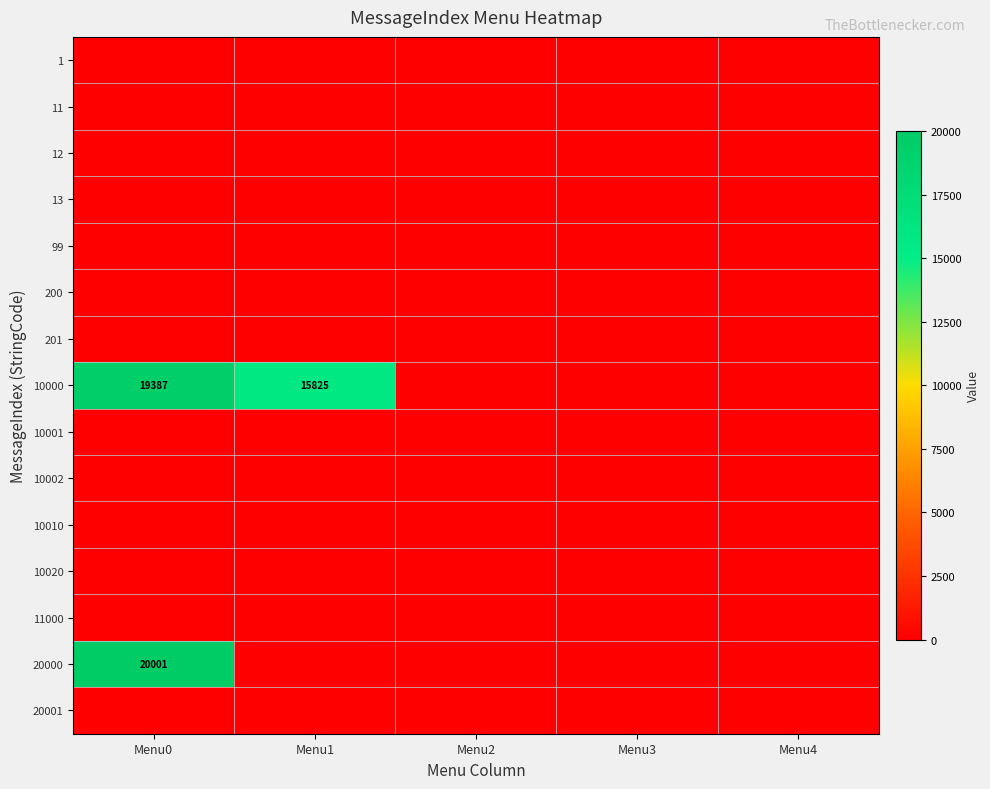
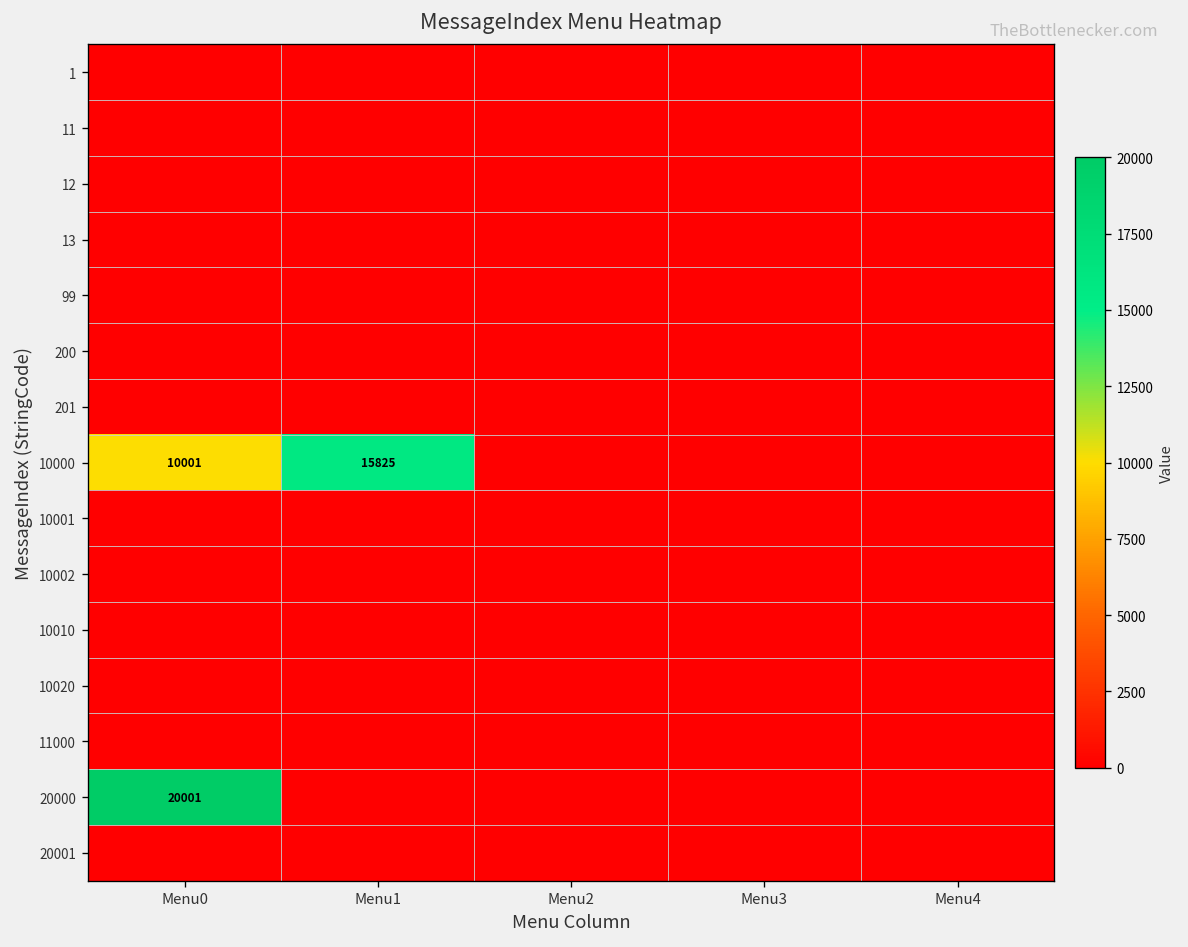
  {
    "10000": {
-     "Menu0": 19387,
+     "Menu0": 10001,
      "Menu1": 15825
    },
    "20000": {
      "Menu0": 20001
    }
  }
